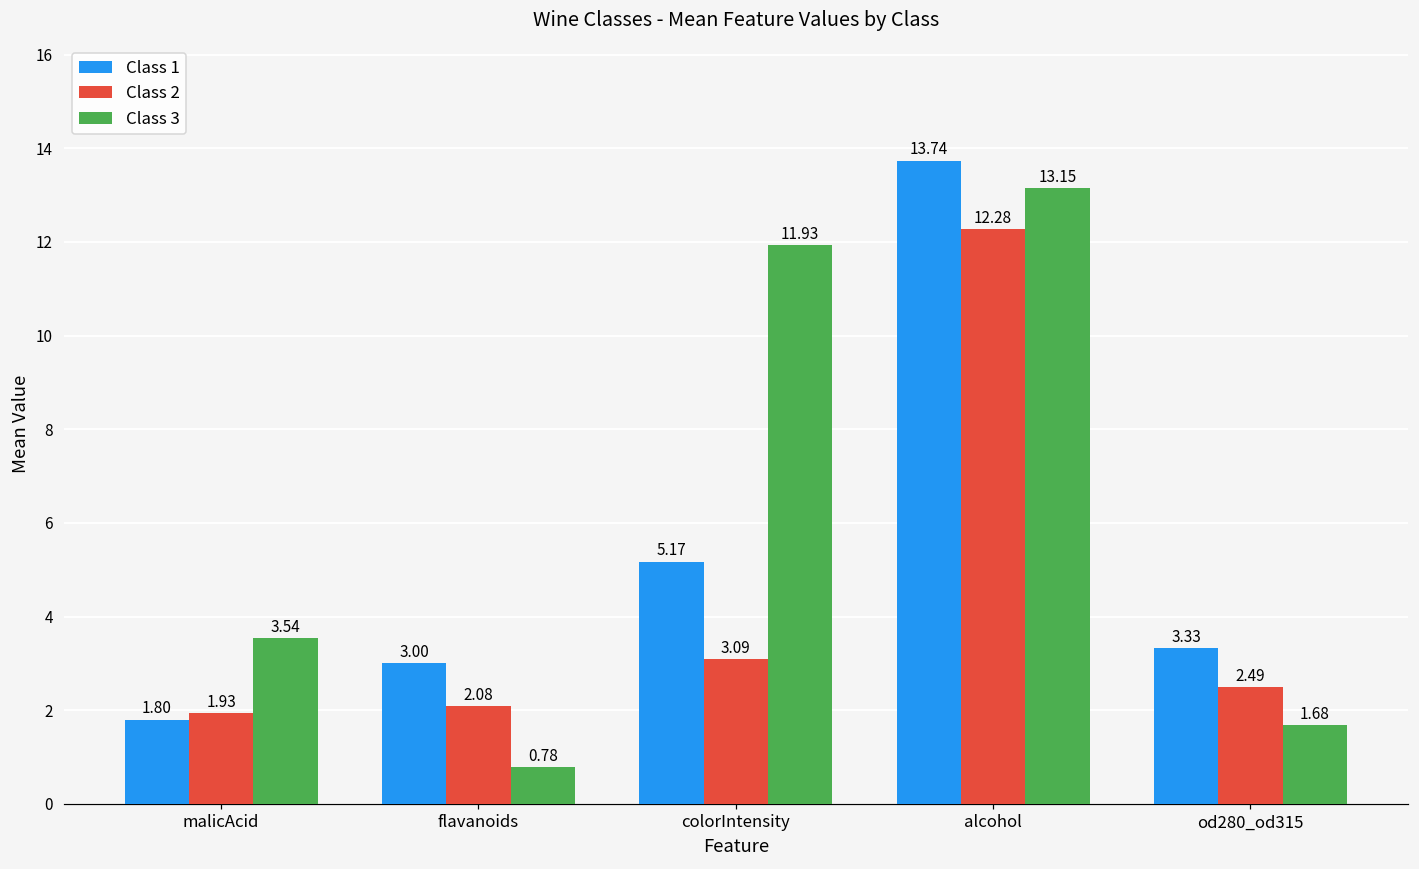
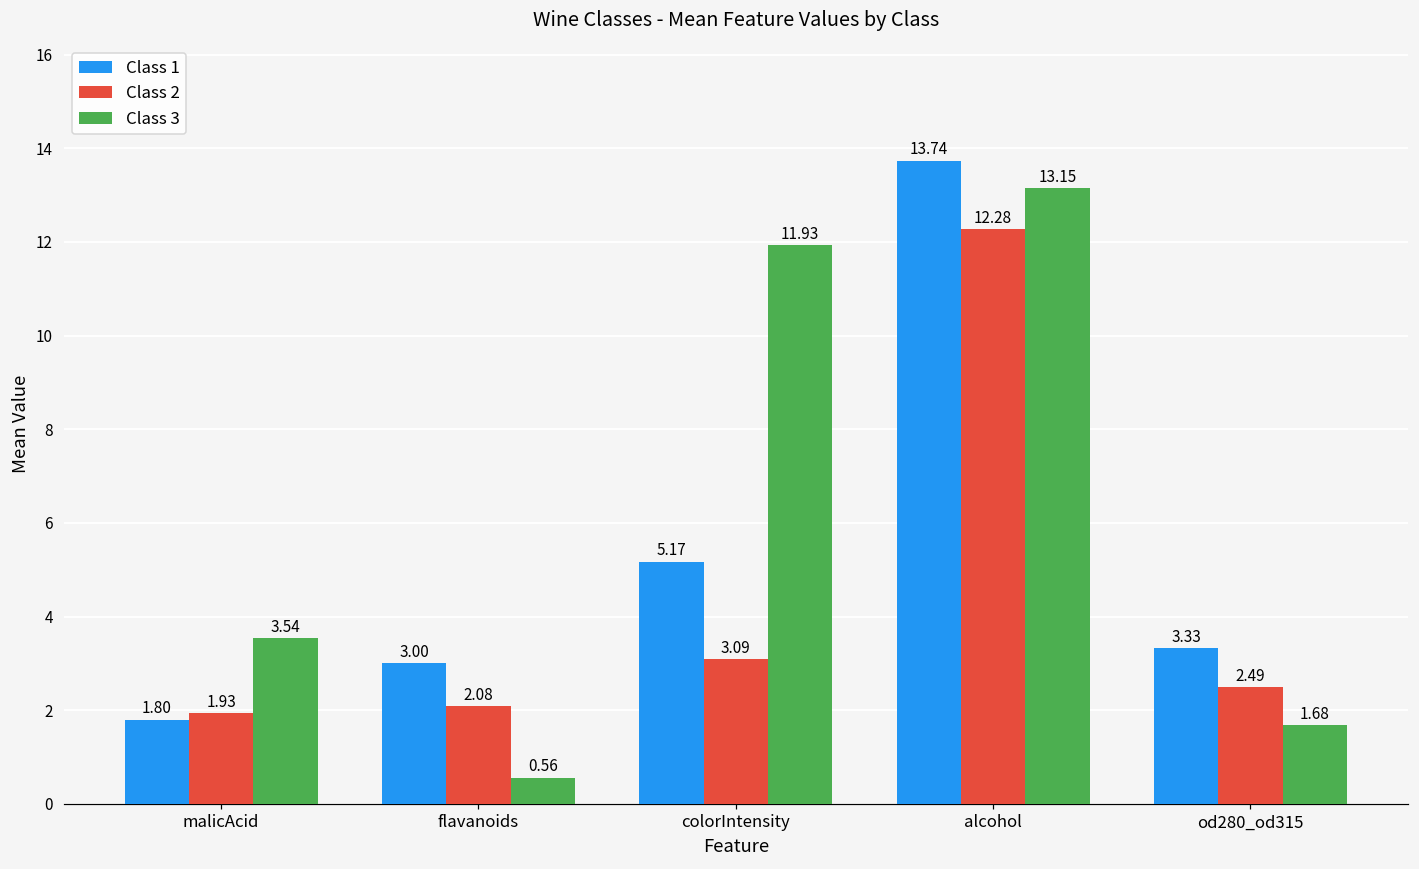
  {
    "Class 1": {
      "malicAcid": 1.80,
      "flavanoids": 3.00,
      "colorIntensity": 5.17,
      "alcohol": 13.74,
      "od280_od315": 3.33
    },
    "Class 2": {
      "malicAcid": 1.93,
      "flavanoids": 2.08,
      "colorIntensity": 3.09,
      "alcohol": 12.28,
      "od280_od315": 2.49
    },
    "Class 3": {
      "malicAcid": 3.54,
-     "flavanoids": 0.78,
+     "flavanoids": 0.56,
      "colorIntensity": 11.93,
      "alcohol": 13.15,
      "od280_od315": 1.68
    }
  }
